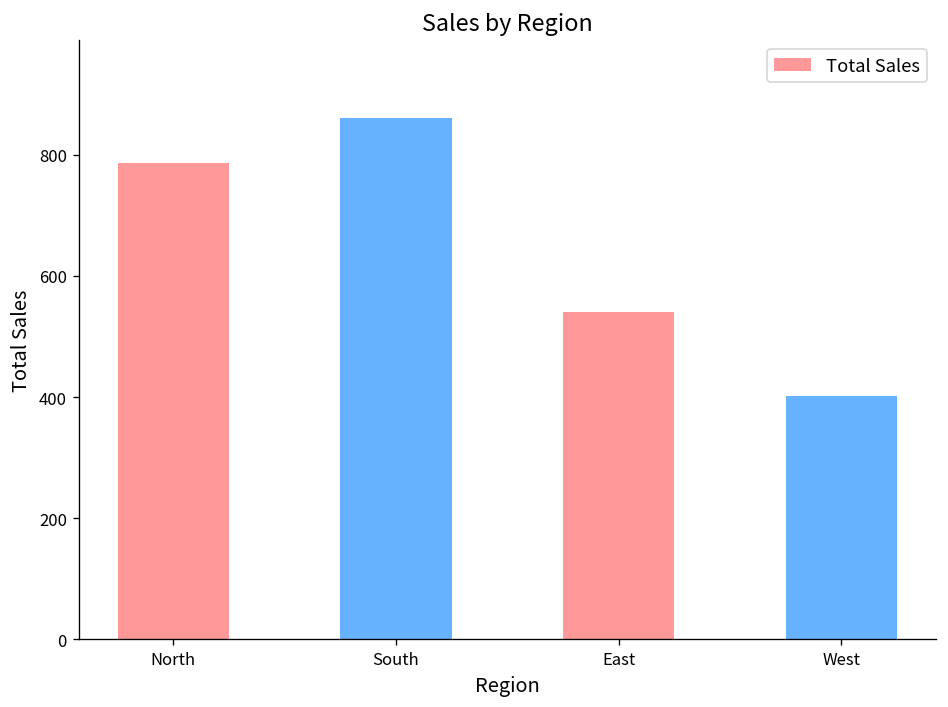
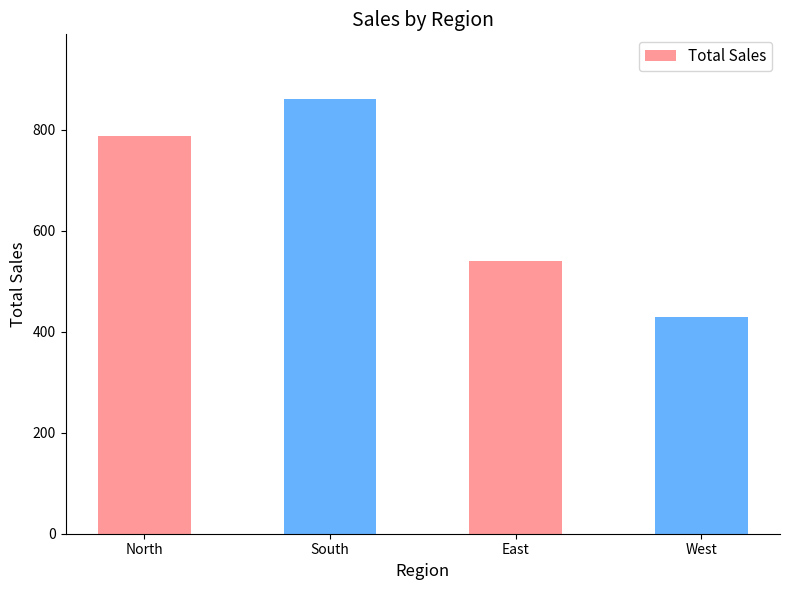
  {
    "North": 790,
    "South": 860,
    "East": 540,
-   "West": 400
+   "West": 430
  }
